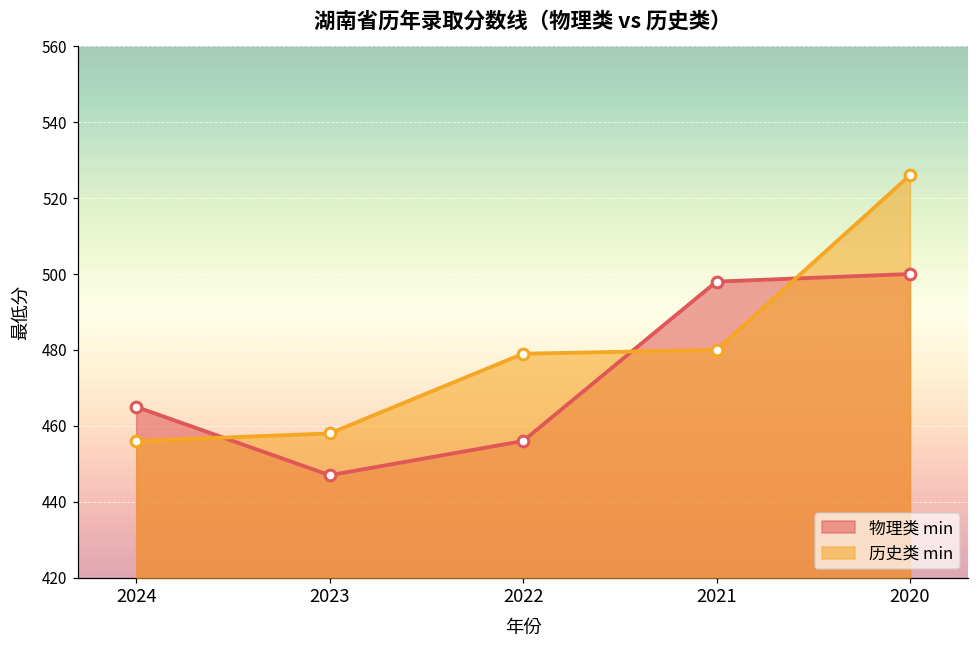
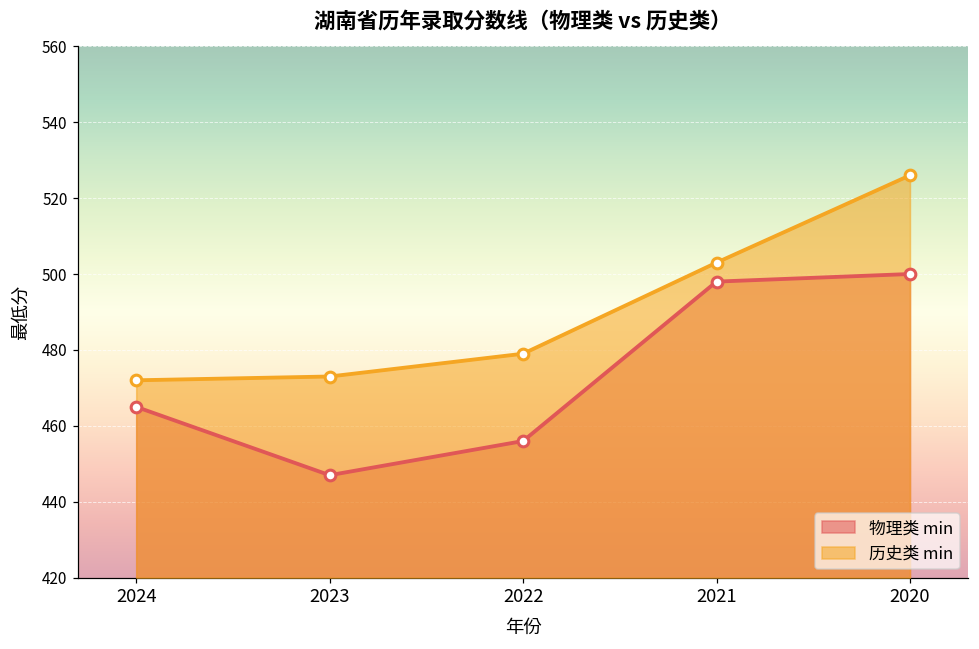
  {
    "物理类 min": {
      "2024": 465,
      "2023": 447,
      "2022": 456,
      "2021": 498,
      "2020": 500
    },
    "历史类 min": {
-     "2024": 456,
-     "2023": 458,
+     "2024": 472,
+     "2023": 473,
      "2022": 479,
-     "2021": 480,
+     "2021": 503,
      "2020": 526
    }
  }
